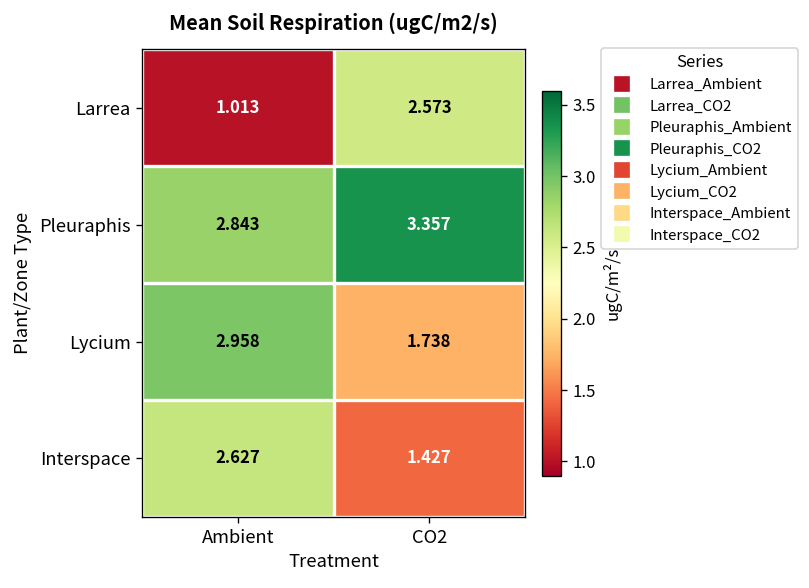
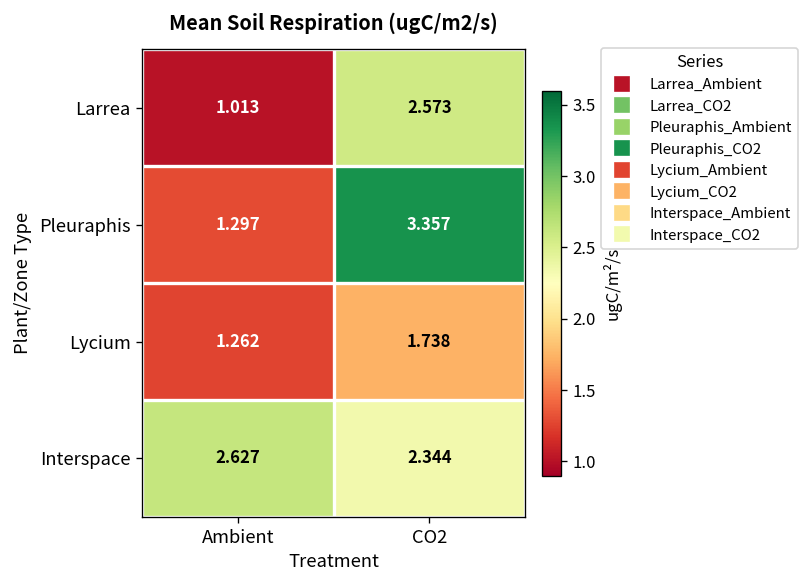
  {
    "Larrea": {
      "Ambient": 1.013,
      "CO2": 2.573
    },
    "Pleuraphis": {
-     "Ambient": 2.843,
+     "Ambient": 1.297,
      "CO2": 3.357
    },
    "Lycium": {
-     "Ambient": 2.958,
+     "Ambient": 1.262,
      "CO2": 1.738
    },
    "Interspace": {
      "Ambient": 2.627,
-     "CO2": 1.427
+     "CO2": 2.344
    }
  }
